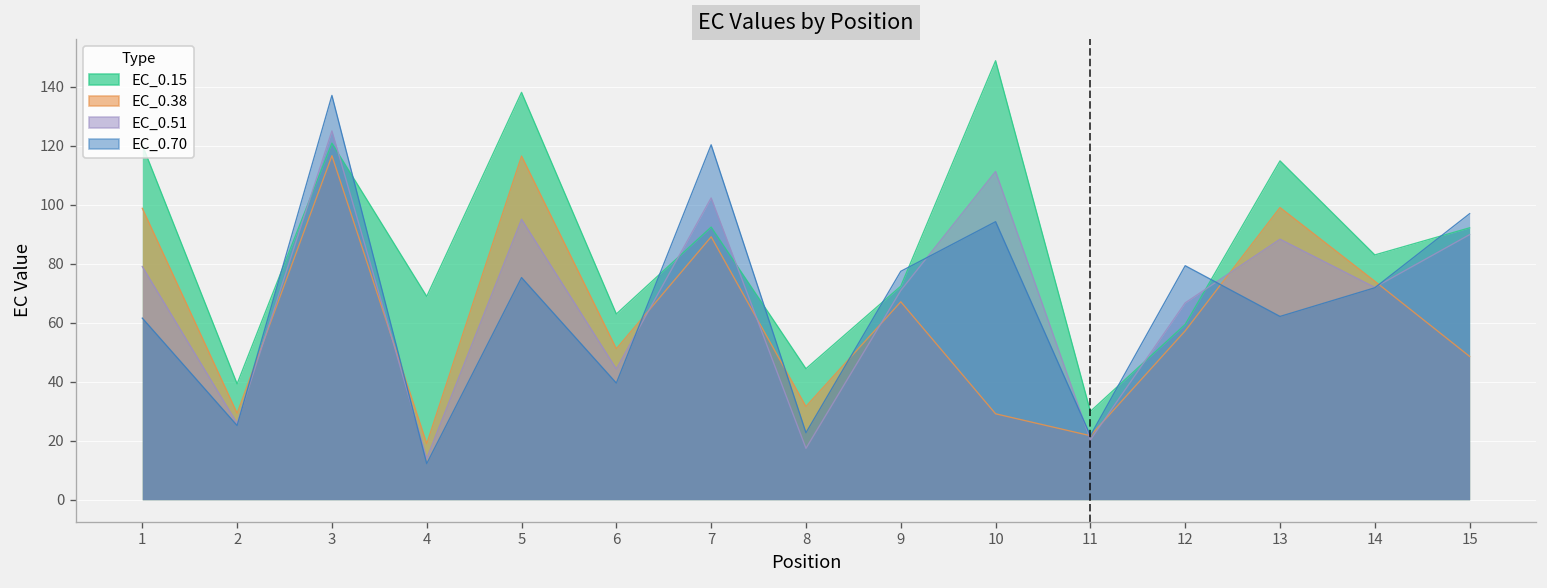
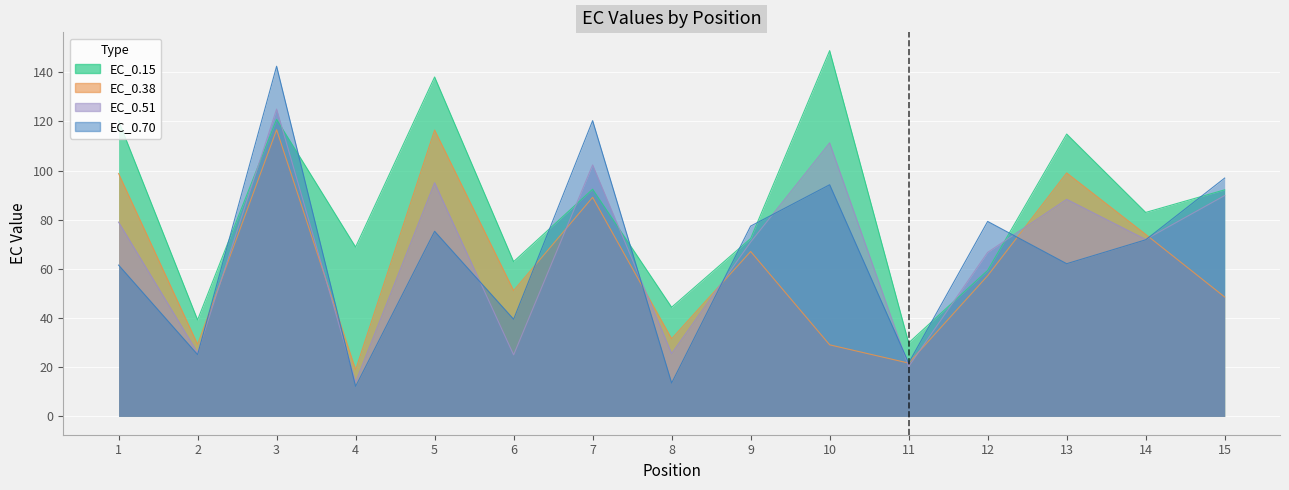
  {
    "EC_0.15": {
      "2": 39,
      "3": 121,
      "4": 69,
      "5": 138,
      "6": 63,
      "7": 92,
      "8": 44,
      "9": 72,
      "10": 149,
      "11": 30,
      "12": 59,
      "13": 115,
      "14": 83,
      "15": 92
    },
    "EC_0.38": {
      "1": 99,
      "2": 29,
      "3": 117,
      "4": 19,
      "5": 116,
      "6": 51,
      "7": 89,
      "8": 32,
      "9": 67,
      "10": 29,
      "12": 57,
      "13": 99,
      "14": 74,
      "15": 49
    },
    "EC_0.51": {
      "1": 79,
      "3": 125,
      "4": 14,
      "5": 95,
-     "6": 44,
+     "6": 25,
      "7": 102,
-     "8": 17,
+     "8": 26,
      "9": 71,
      "10": 111,
      "11": 20,
      "12": 67,
      "13": 88,
      "15": 90
    },
    "EC_0.70": {
      "1": 62,
-     "3": 137,
+     "3": 142,
      "4": 12,
      "5": 75,
      "6": 40,
      "7": 120,
-     "8": 23,
+     "8": 14,
      "9": 77,
      "10": 94,
      "12": 79,
      "13": 62,
      "15": 97
    }
  }
